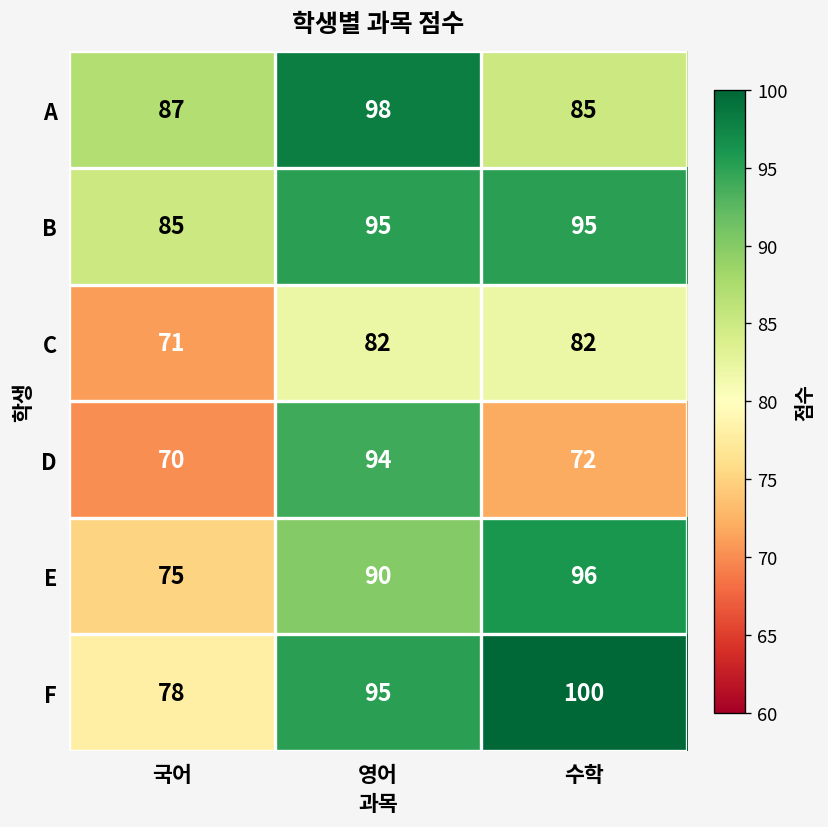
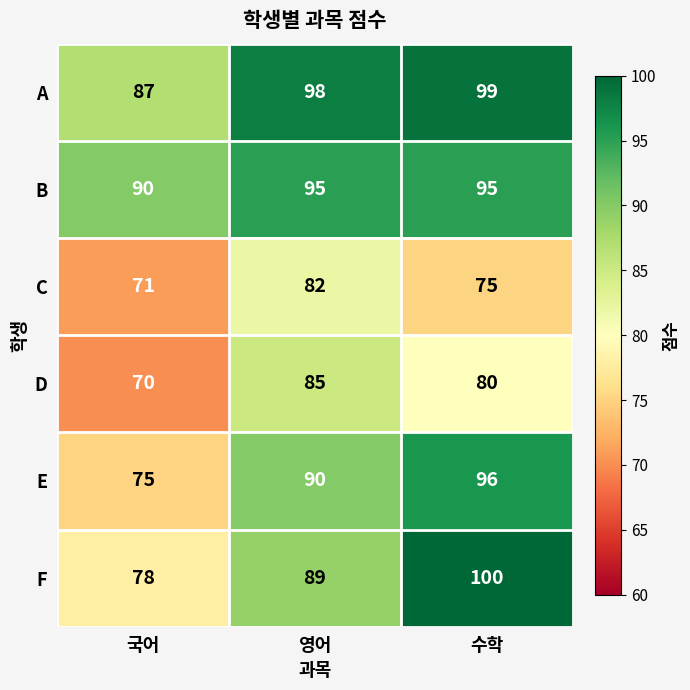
  {
    "A": {
      "국어": 87,
      "영어": 98,
-     "수학": 85
+     "수학": 99
    },
    "B": {
-     "국어": 85,
+     "국어": 90,
      "영어": 95,
      "수학": 95
    },
    "C": {
      "국어": 71,
      "영어": 82,
-     "수학": 82
+     "수학": 75
    },
    "D": {
      "국어": 70,
-     "영어": 94,
-     "수학": 72
+     "영어": 85,
+     "수학": 80
    },
    "E": {
      "국어": 75,
      "영어": 90,
      "수학": 96
    },
    "F": {
      "국어": 78,
-     "영어": 95,
+     "영어": 89,
      "수학": 100
    }
  }
